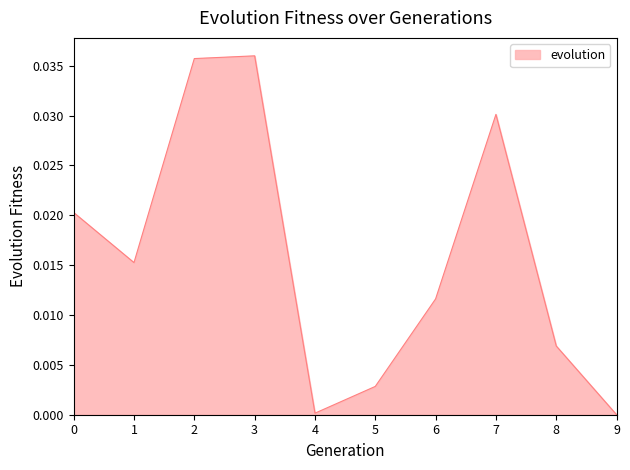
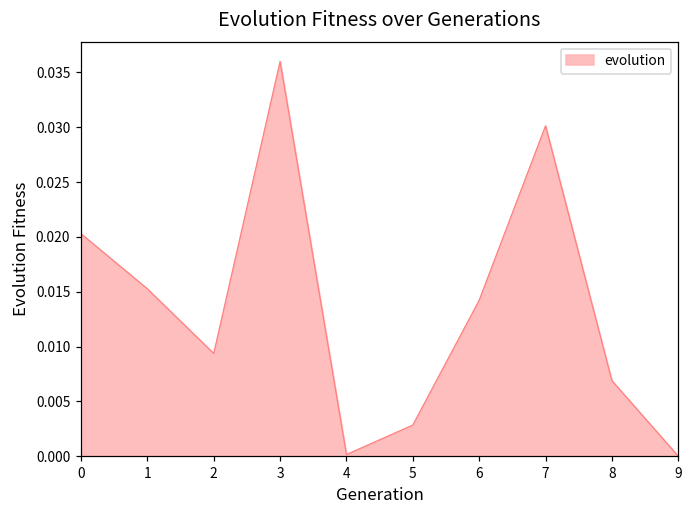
  {
    "0": 0.020,
    "1": 0.015,
-   "2": 0.036,
+   "2": 0.009,
    "3": 0.036,
    "4": 0.000,
    "5": 0.003,
-   "6": 0.012,
+   "6": 0.014,
    "7": 0.030,
    "8": 0.007,
    "9": 0.000
  }
